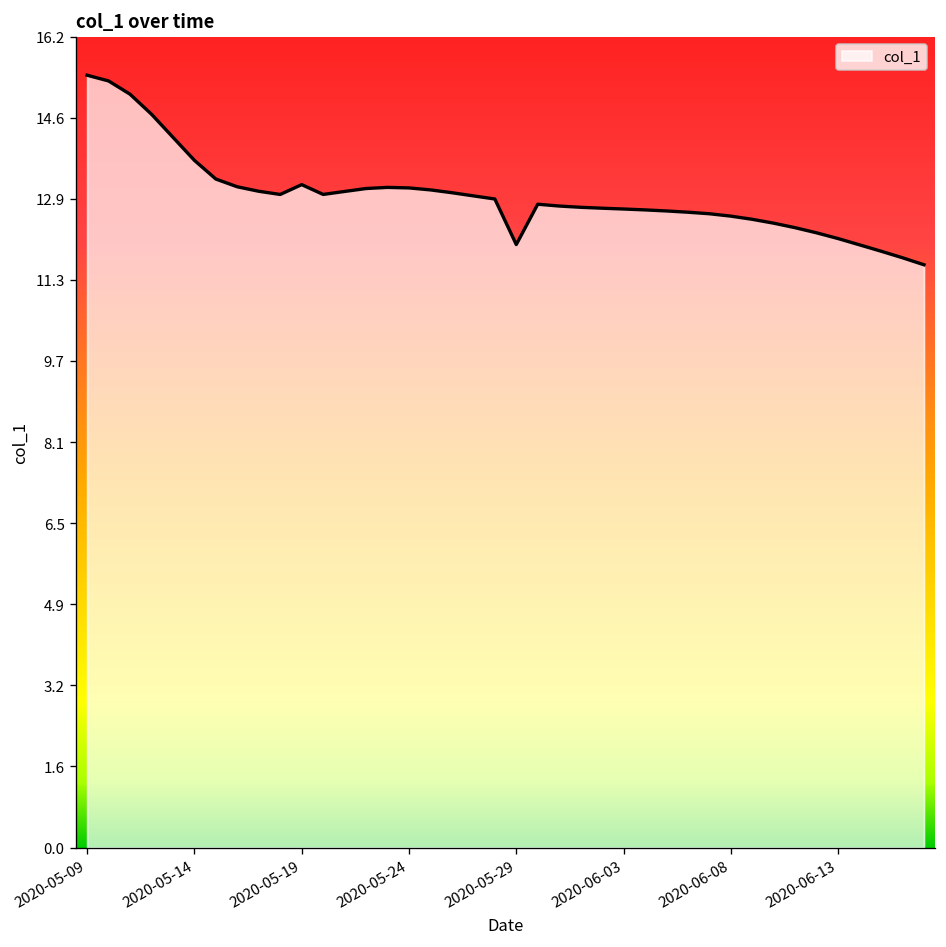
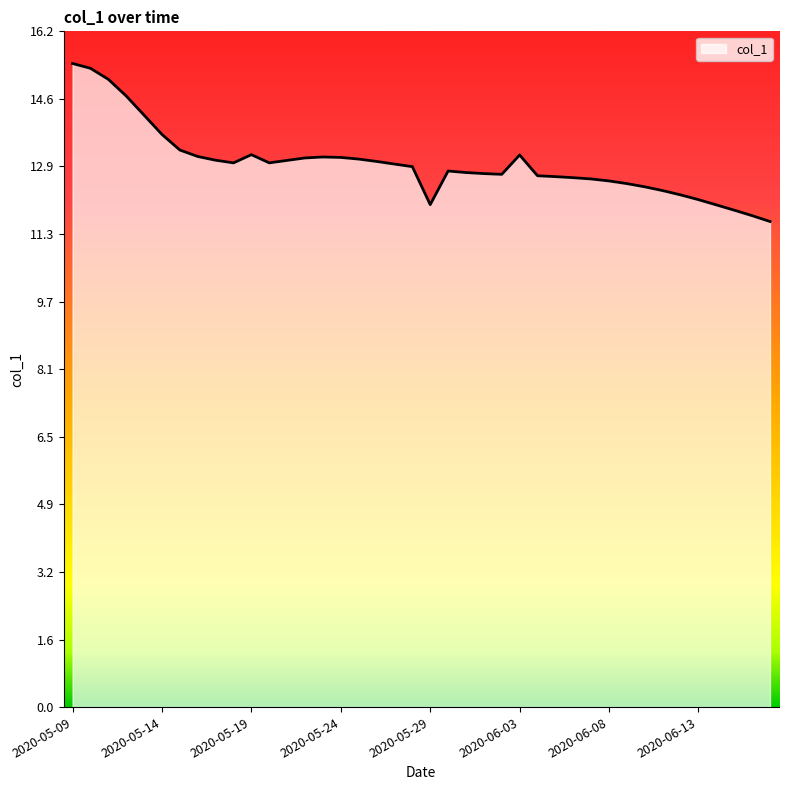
  {
    "2020-05-09": 15.4,
    "2020-05-14": 13.7,
    "2020-05-19": 13.2,
    "2020-05-24": 13.2,
    "2020-05-29": 12.0,
-   "2020-06-03": 12.7,
+   "2020-06-03": 13.2,
    "2020-06-08": 12.6,
    "2020-06-13": 12.2
  }
